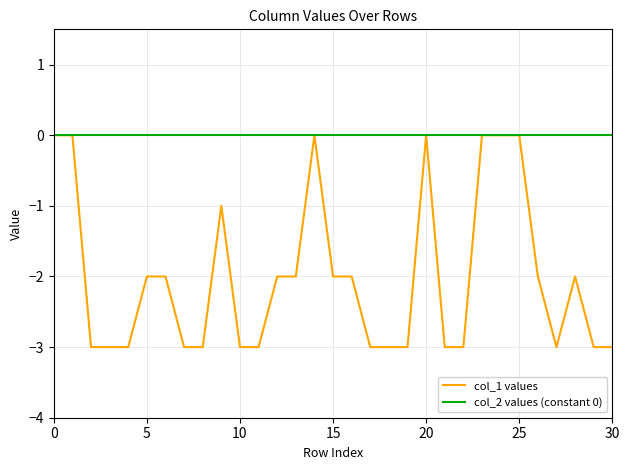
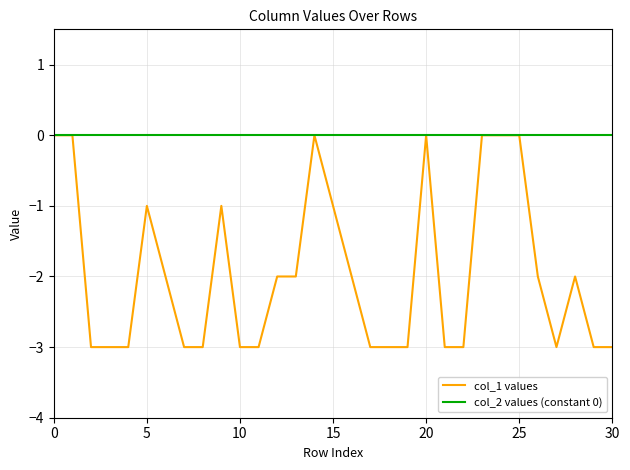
  {
    "col_1 values": {
-     "5": -2,
+     "5": -1,
      "10": -3,
-     "15": -2,
+     "15": -1,
      "30": -3
    },
    "col_2 values (constant 0)": {
      "5": 0,
      "10": 0,
      "15": 0,
      "30": 0
    }
  }
